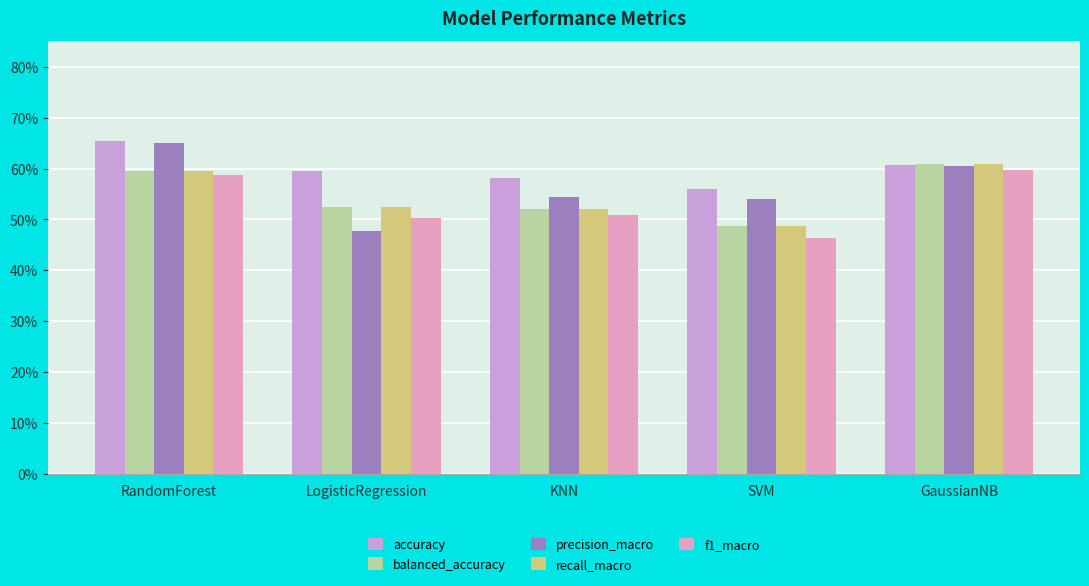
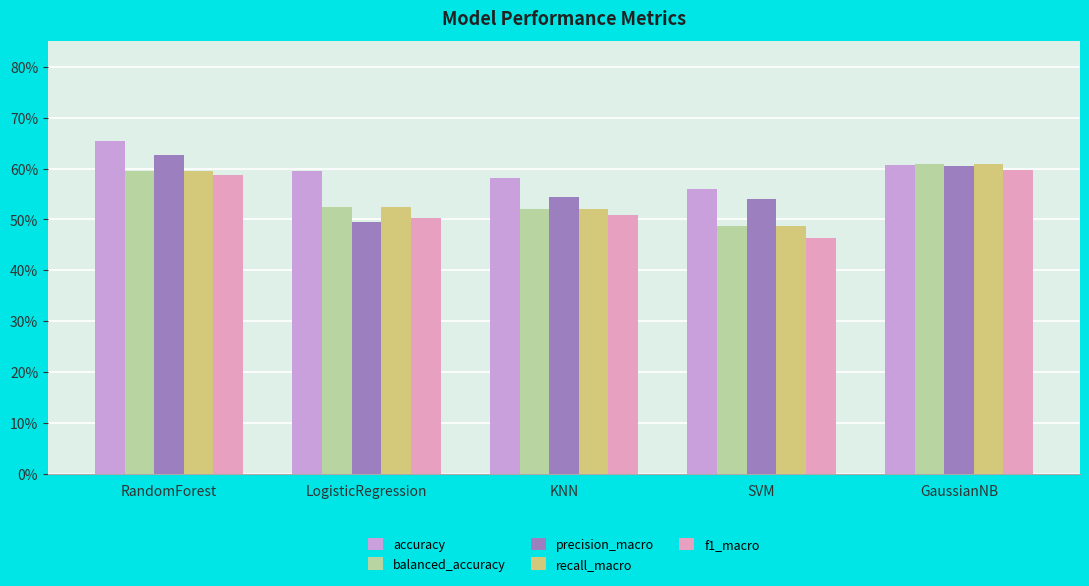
  {
    "precision_macro": {
-     "RandomForest": "65%",
-     "LogisticRegression": "48%",
+     "RandomForest": "63%",
+     "LogisticRegression": "49%",
      "KNN": "54%",
      "SVM": "54%",
      "GaussianNB": "60%"
    }
  }
